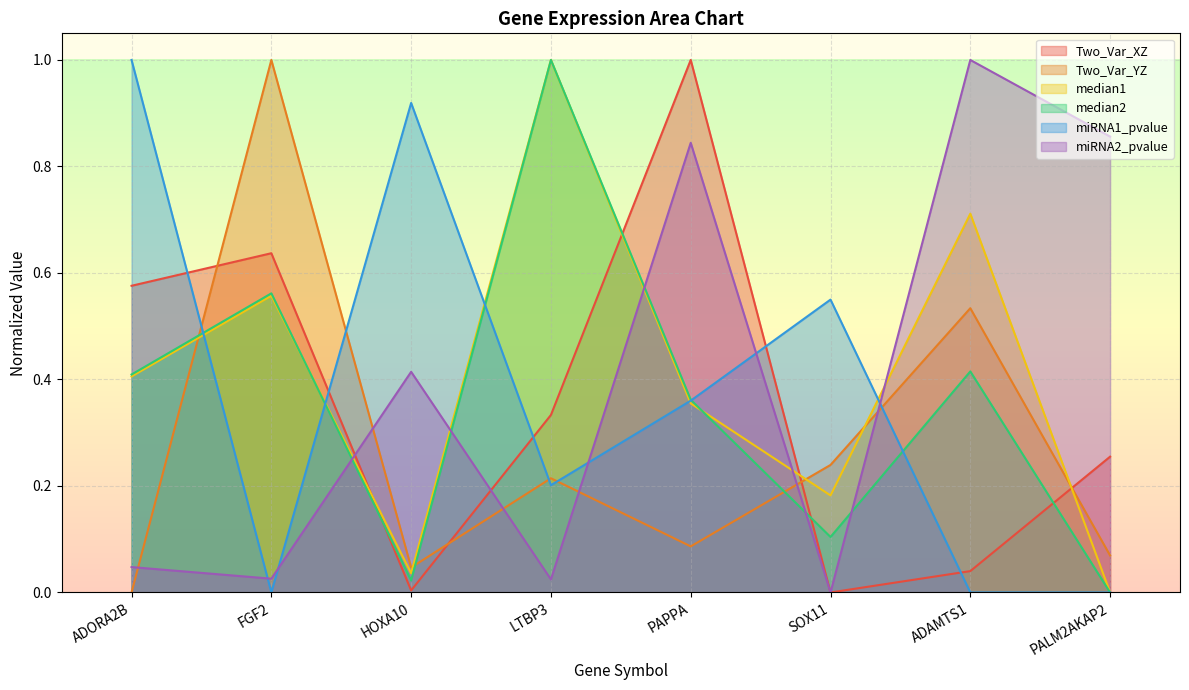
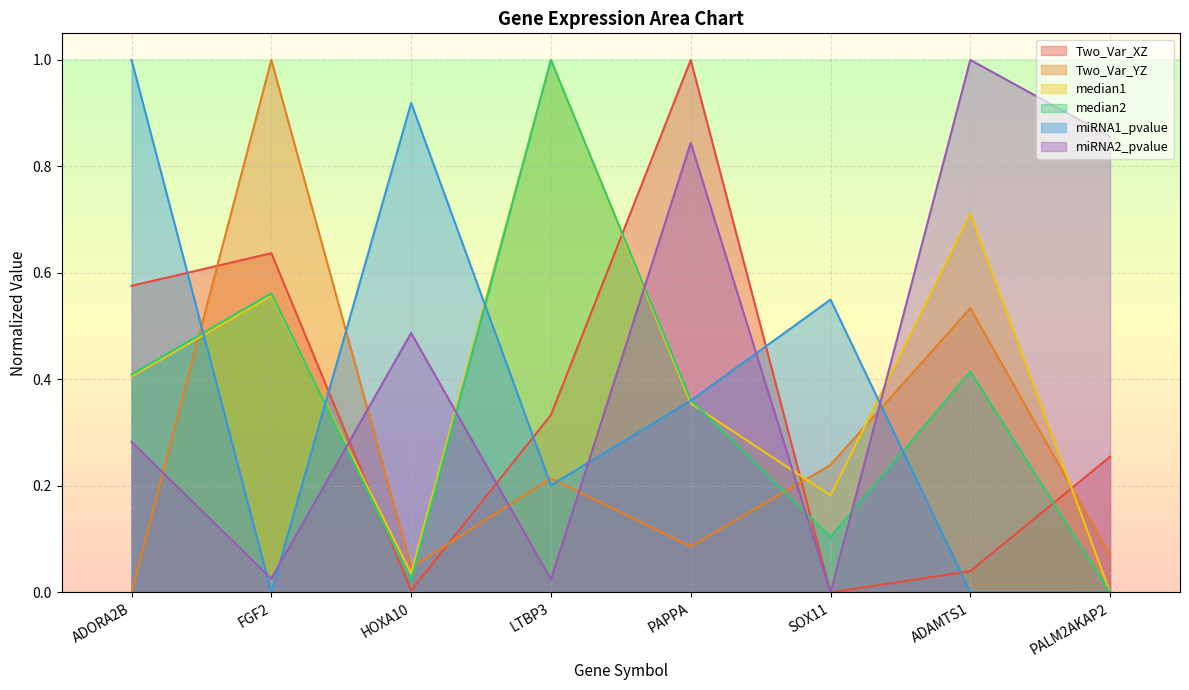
  {
    "median2": {
      "HOXA10": 0.02,
      "SOX11": 0.10,
      "ADAMTS1": 0.42
    },
    "miRNA1_pvalue": {
      "ADORA2B": 1.00,
      "FGF2": 0.00,
      "HOXA10": 0.92,
      "LTBP3": 0.20,
      "SOX11": 0.55,
      "ADAMTS1": 0.00
    },
    "miRNA2_pvalue": {
-     "ADORA2B": 0.05,
+     "ADORA2B": 0.28,
      "FGF2": 0.03,
-     "HOXA10": 0.41,
+     "HOXA10": 0.49,
      "LTBP3": 0.02,
      "PAPPA": 0.84,
      "ADAMTS1": 1.00
    }
  }
